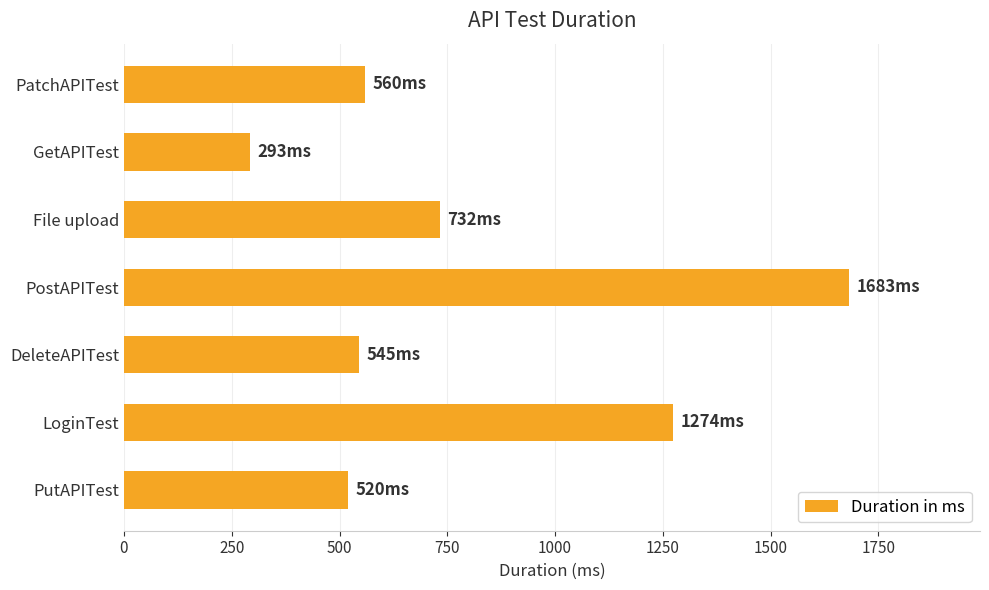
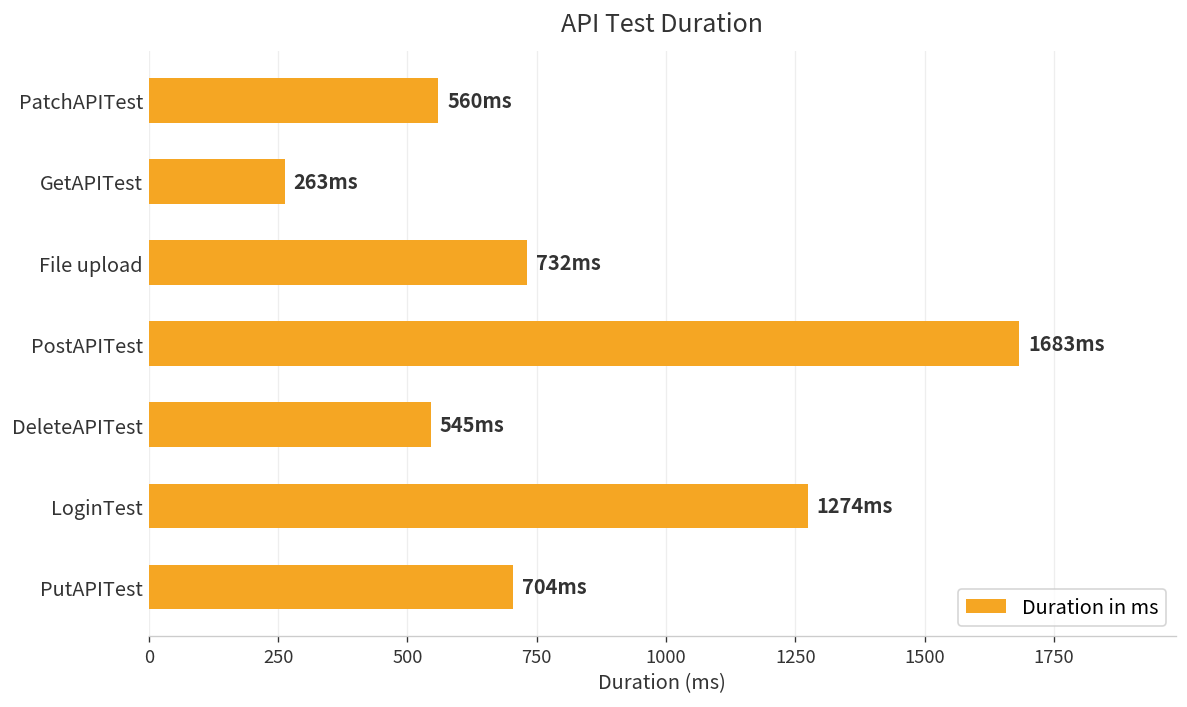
  {
    "PatchAPITest": 560,
-   "GetAPITest": 293,
+   "GetAPITest": 263,
    "File upload": 732,
    "PostAPITest": 1683,
    "DeleteAPITest": 545,
    "LoginTest": 1274,
-   "PutAPITest": 520
+   "PutAPITest": 704
  }
